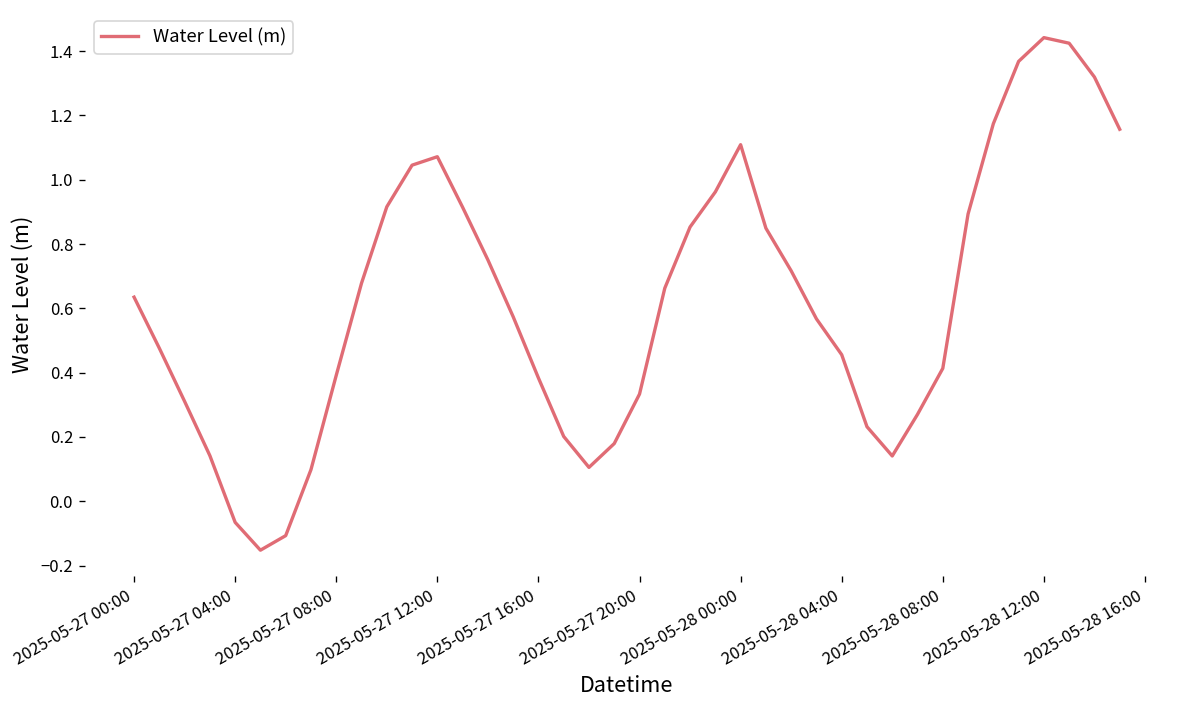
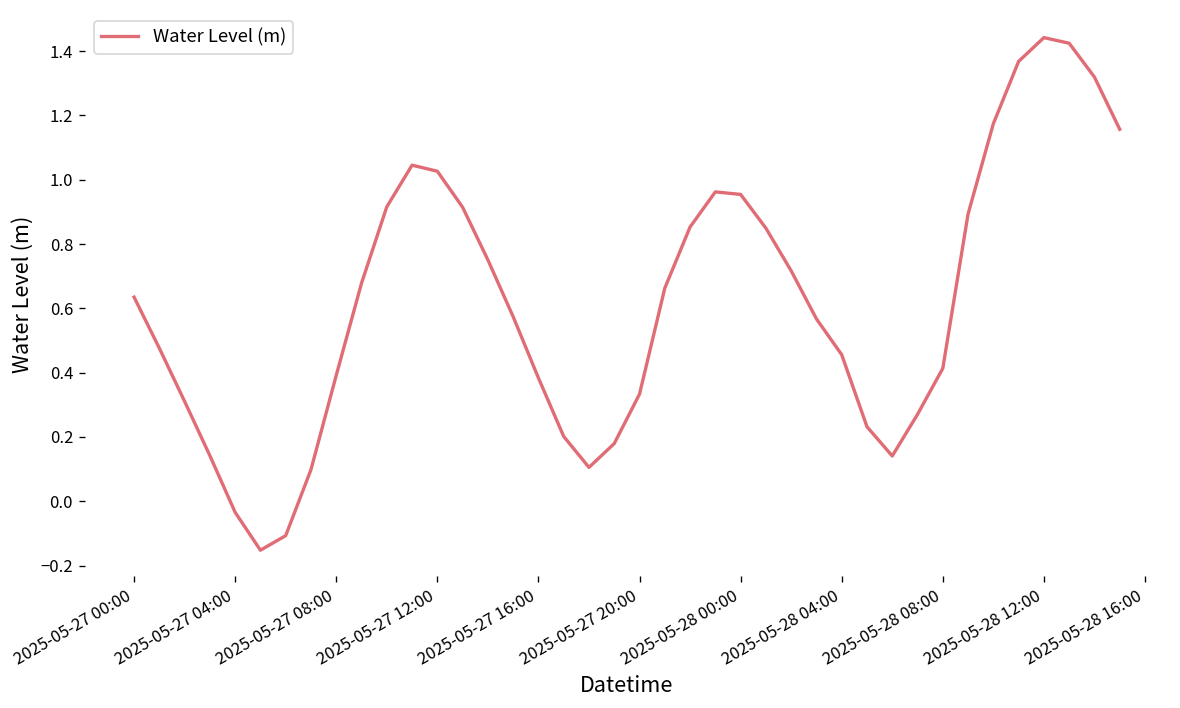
  {
    "2025-05-27 00:00": 0.63,
-   "2025-05-27 04:00": -0.07,
+   "2025-05-27 04:00": -0.03,
    "2025-05-27 08:00": 0.39,
-   "2025-05-27 12:00": 1.07,
+   "2025-05-27 12:00": 1.03,
    "2025-05-27 16:00": 0.38,
    "2025-05-27 20:00": 0.33,
-   "2025-05-28 00:00": 1.11,
+   "2025-05-28 00:00": 0.95,
    "2025-05-28 04:00": 0.46,
    "2025-05-28 08:00": 0.41,
    "2025-05-28 12:00": 1.44
  }
